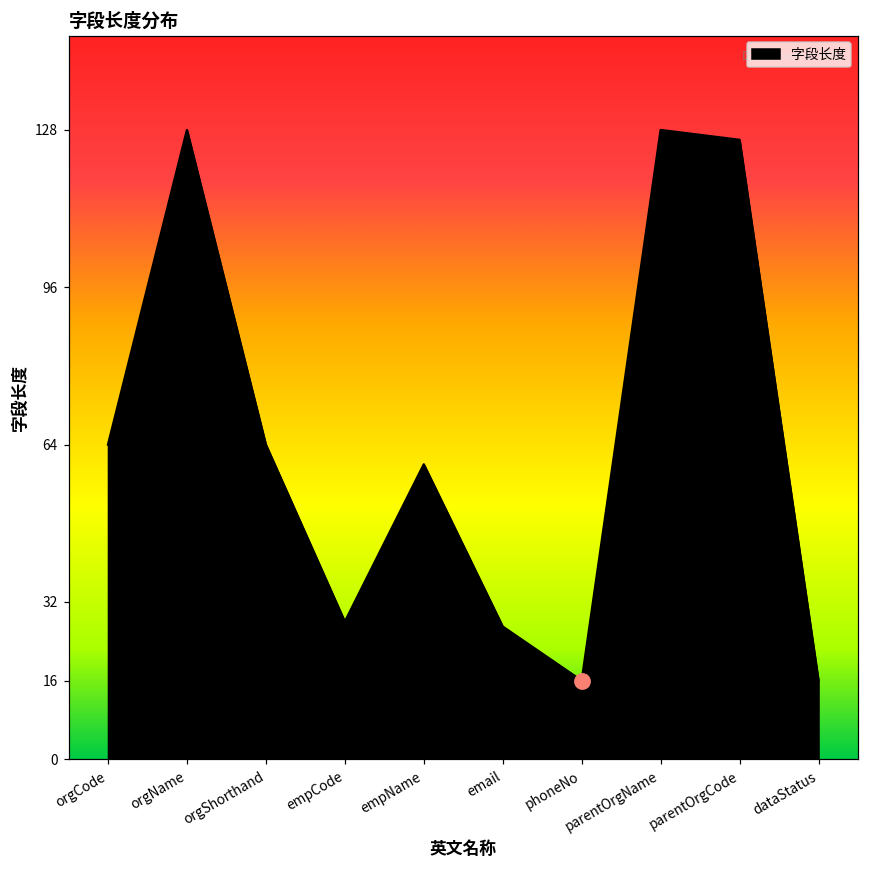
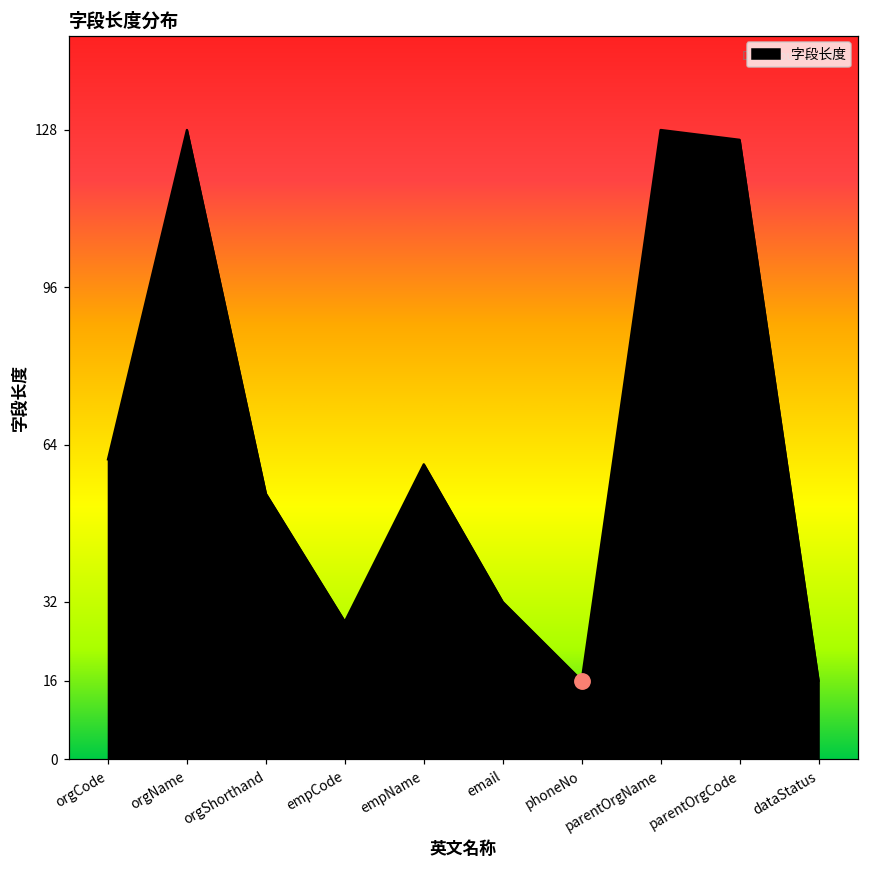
  {
    "字段长度": {
-     "orgCode": 64,
+     "orgCode": 61,
      "orgName": 128,
-     "orgShorthand": 64,
+     "orgShorthand": 54,
      "empCode": 28,
      "empName": 60,
-     "email": 27,
+     "email": 32,
      "parentOrgName": 128,
      "parentOrgCode": 126,
      "dataStatus": 16
    }
  }
